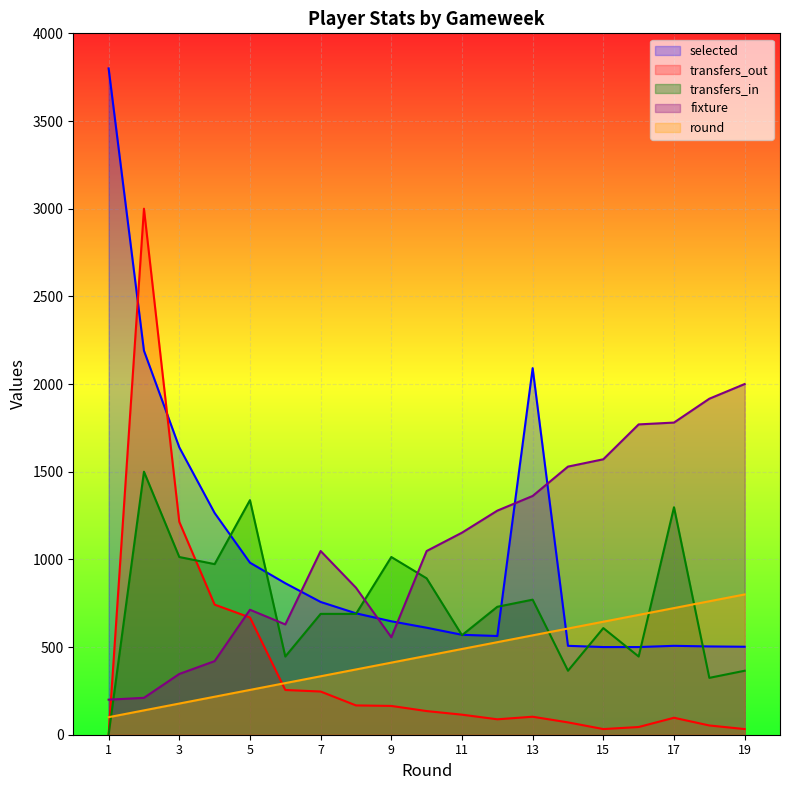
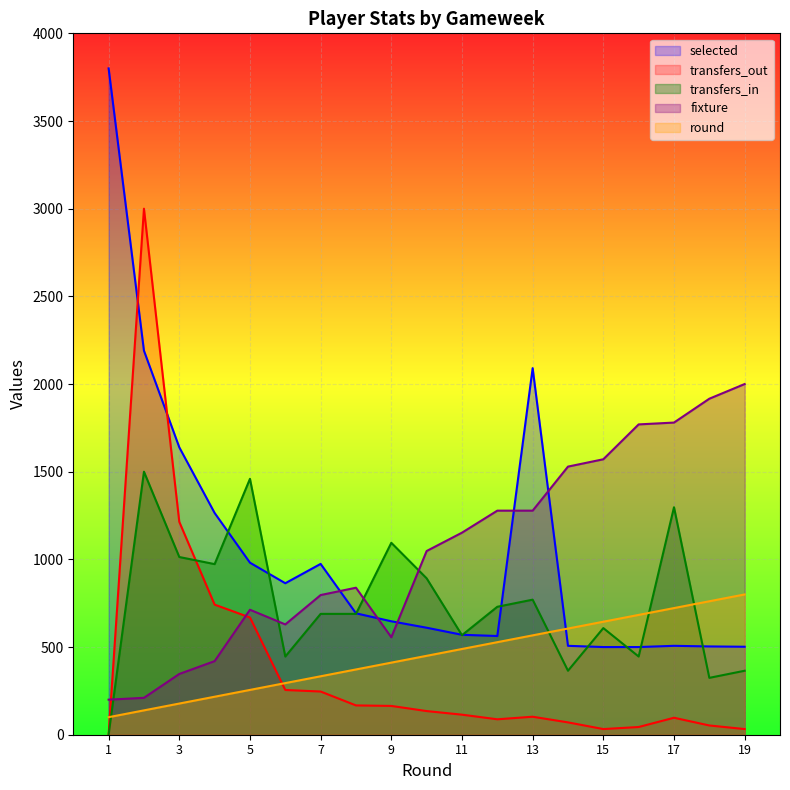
  {
    "selected": {
      "1": 3800,
      "3": 1640,
      "5": 980,
-     "7": 760,
+     "7": 970,
      "9": 650,
      "13": 2090,
      "15": 500,
      "17": 510,
      "19": 500
    },
    "transfers_in": {
      "3": 1010,
-     "5": 1340,
+     "5": 1460,
      "7": 690,
-     "9": 1010,
+     "9": 1090,
      "13": 770,
      "15": 610,
      "17": 1300,
      "19": 360
    },
    "fixture": {
      "1": 200,
      "3": 350,
      "5": 710,
-     "7": 1050,
+     "7": 800,
      "9": 560,
      "11": 1150,
-     "13": 1360,
+     "13": 1280,
      "15": 1570,
      "17": 1780,
      "19": 2000
    }
  }
